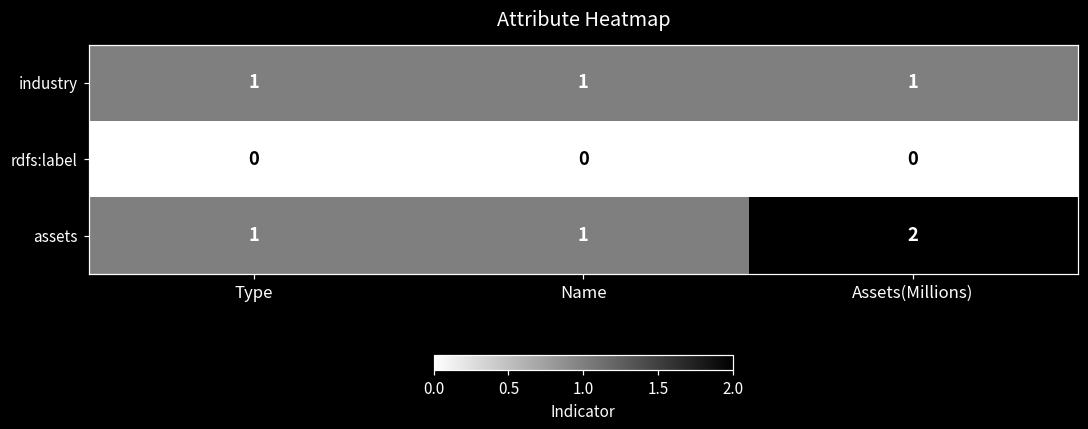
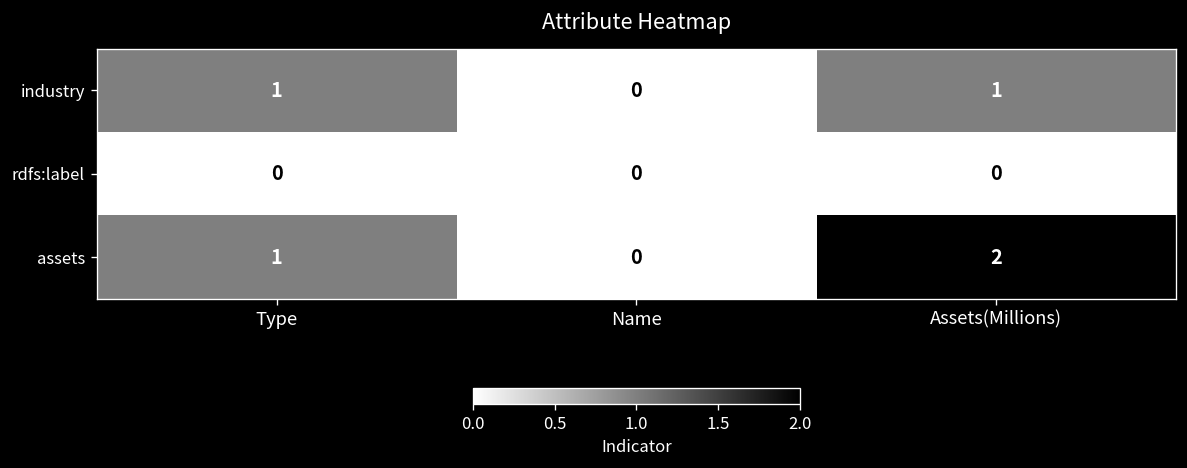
  {
    "industry": {
      "Type": 1,
-     "Name": 1,
+     "Name": 0,
      "Assets(Millions)": 1
    },
    "rdfs:label": {
      "Type": 0,
      "Name": 0,
      "Assets(Millions)": 0
    },
    "assets": {
      "Type": 1,
-     "Name": 1,
+     "Name": 0,
      "Assets(Millions)": 2
    }
  }
